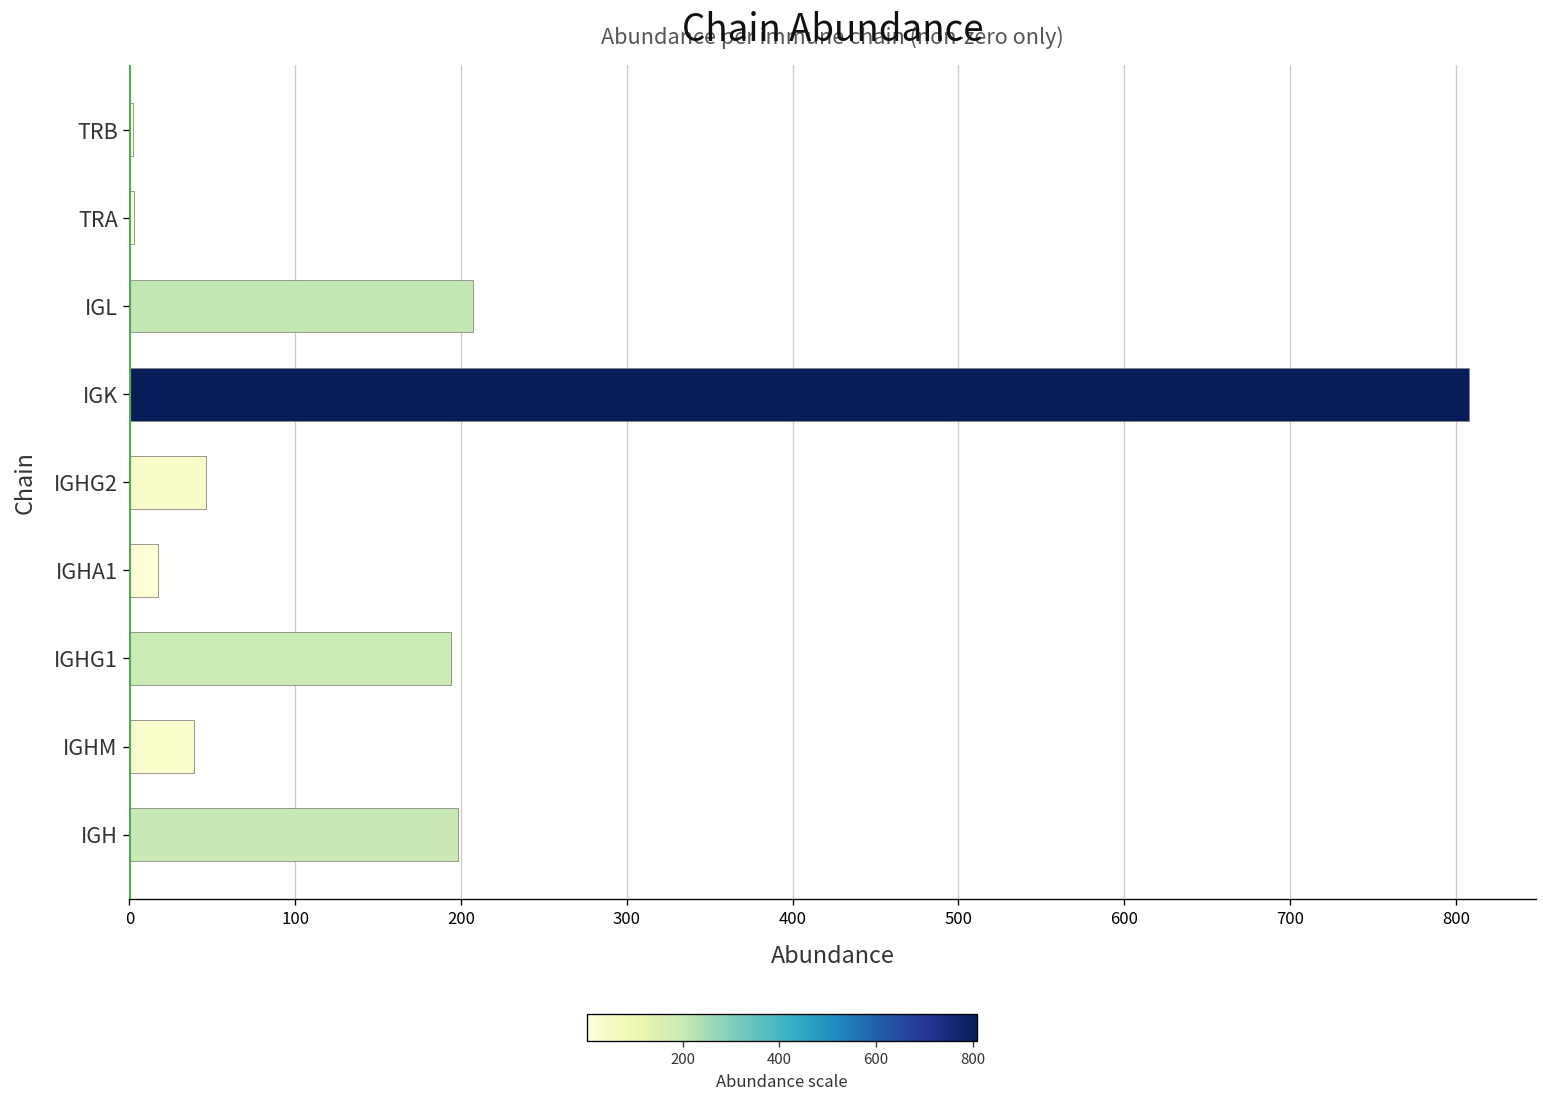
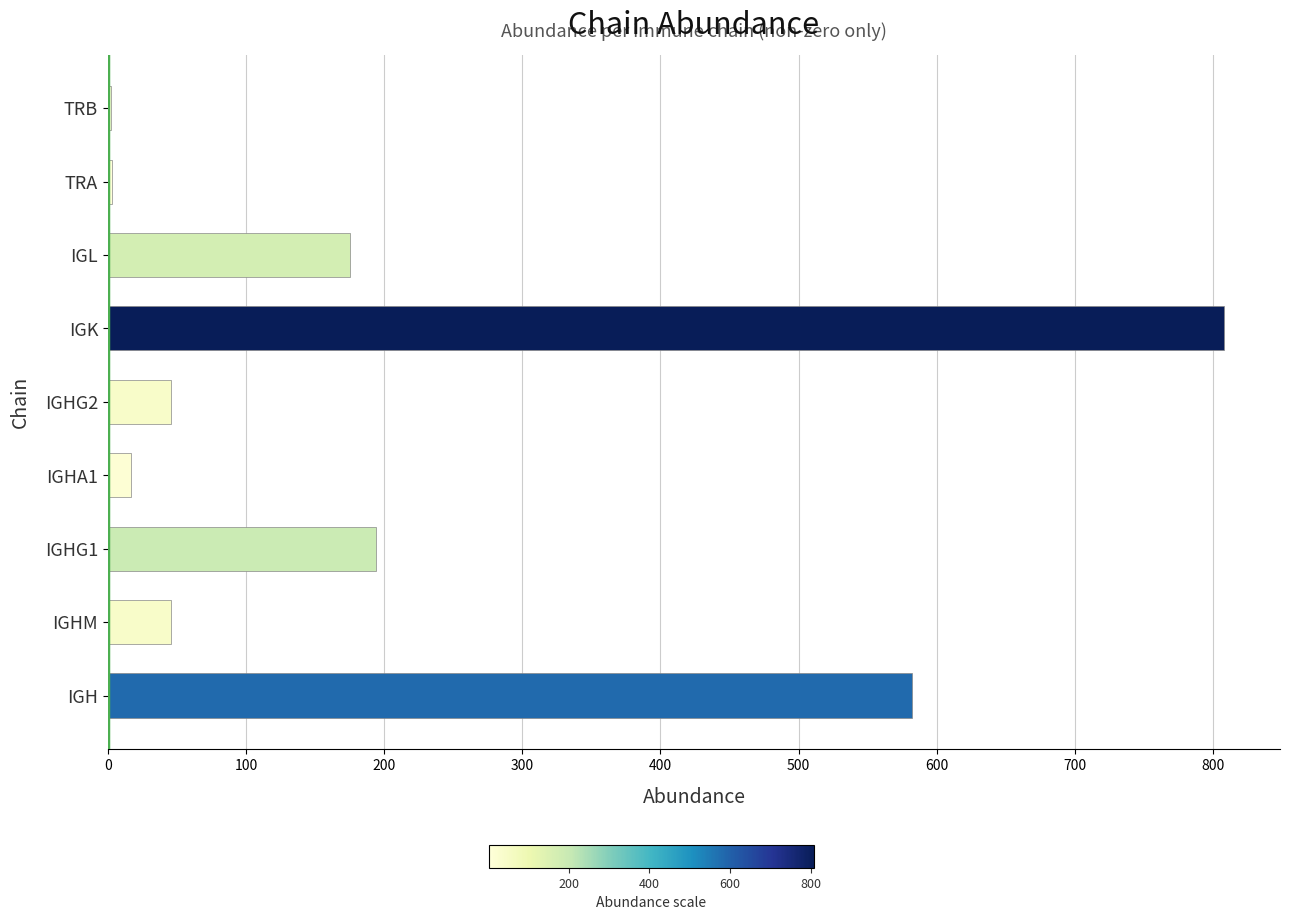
  {
    "TRB": 2,
    "TRA": 3,
-   "IGL": 207,
+   "IGL": 175,
    "IGK": 808,
    "IGHG2": 46,
    "IGHA1": 17,
    "IGHG1": 194,
-   "IGHM": 39,
-   "IGH": 198
+   "IGHM": 46,
+   "IGH": 582
  }
